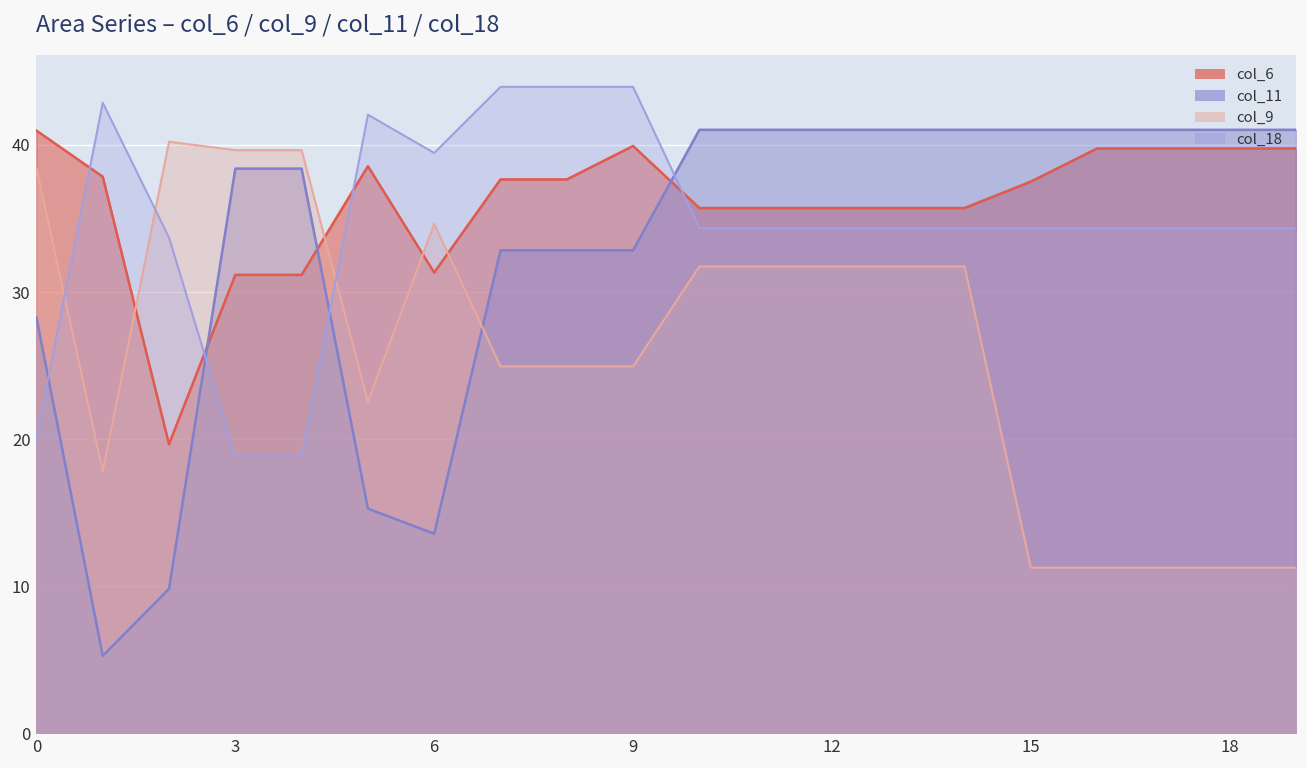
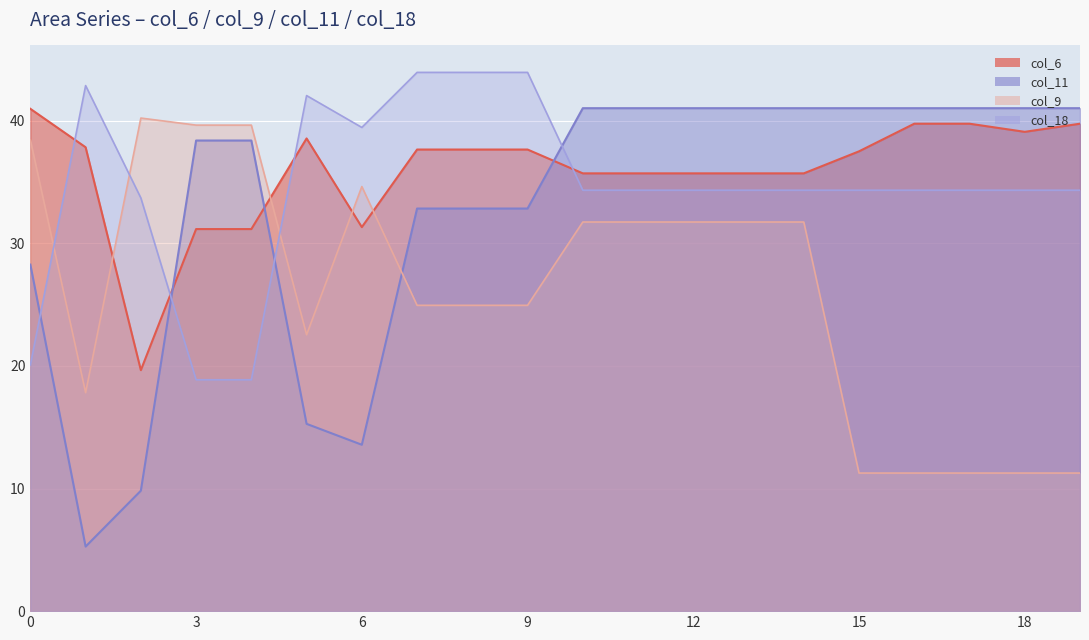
  {
    "col_6": {
      "0": 41.0,
      "3": 31.2,
      "6": 31.3,
-     "9": 39.9,
+     "9": 37.7,
      "12": 35.7,
      "15": 37.5,
-     "18": 39.8
+     "18": 39.1
    }
  }
